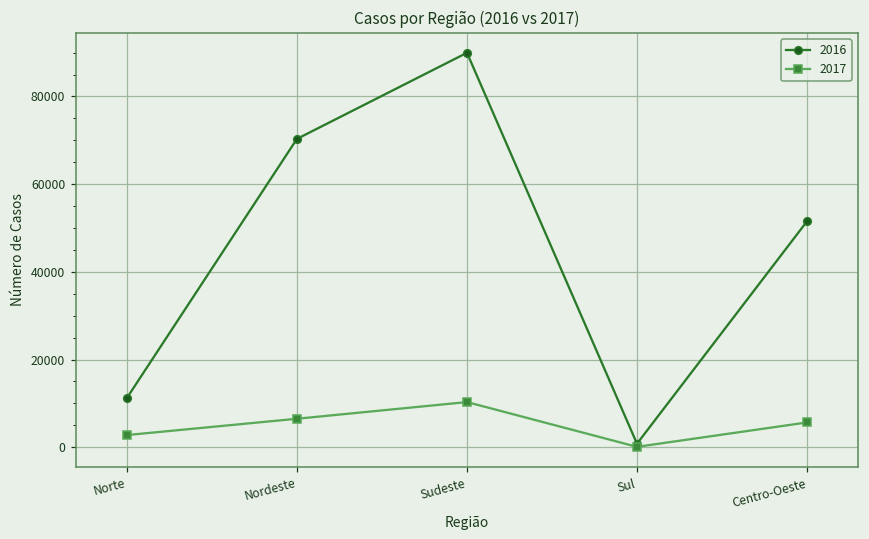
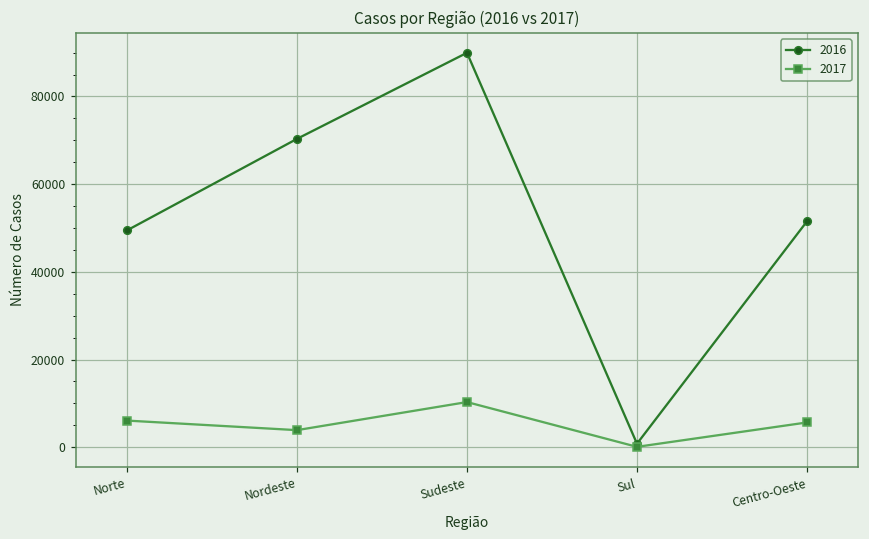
  {
    "2016": {
-     "Norte": 11000,
+     "Norte": 49000,
      "Nordeste": 70000,
      "Sudeste": 90000,
      "Sul": 1000,
      "Centro-Oeste": 52000
    },
    "2017": {
-     "Norte": 3000,
-     "Nordeste": 6000,
+     "Norte": 6000,
+     "Nordeste": 4000,
      "Sudeste": 10000,
      "Sul": 0,
      "Centro-Oeste": 6000
    }
  }
